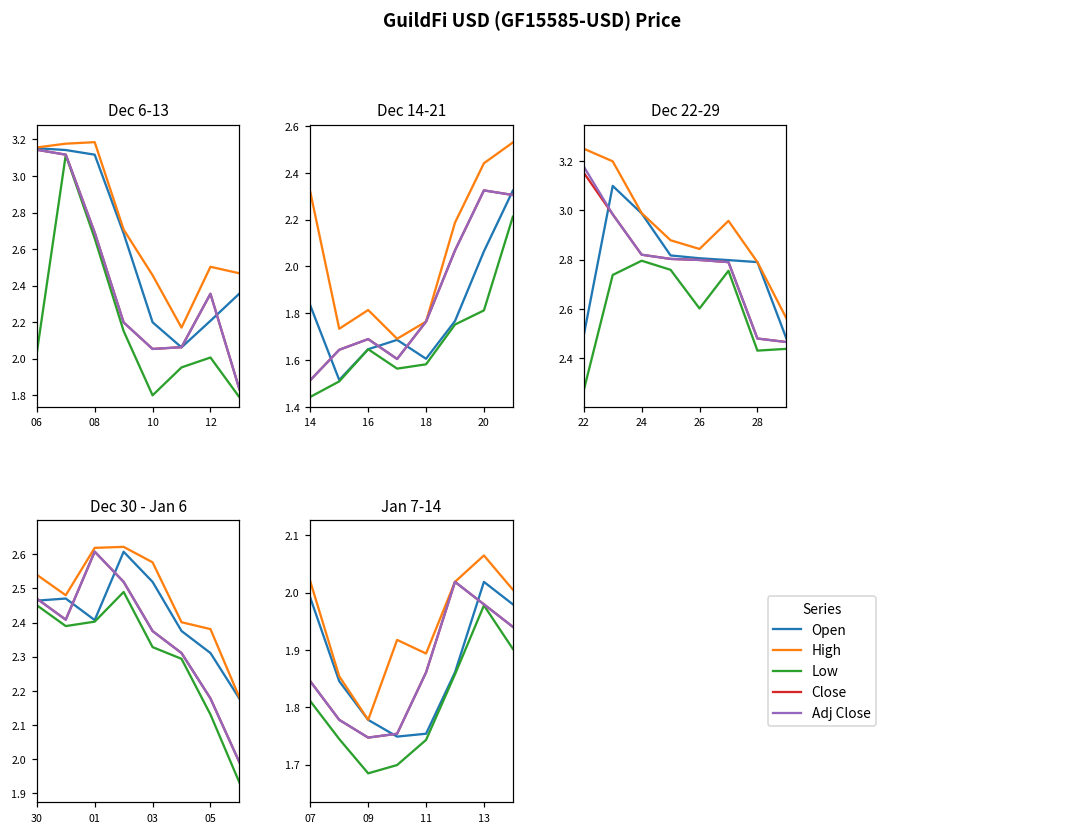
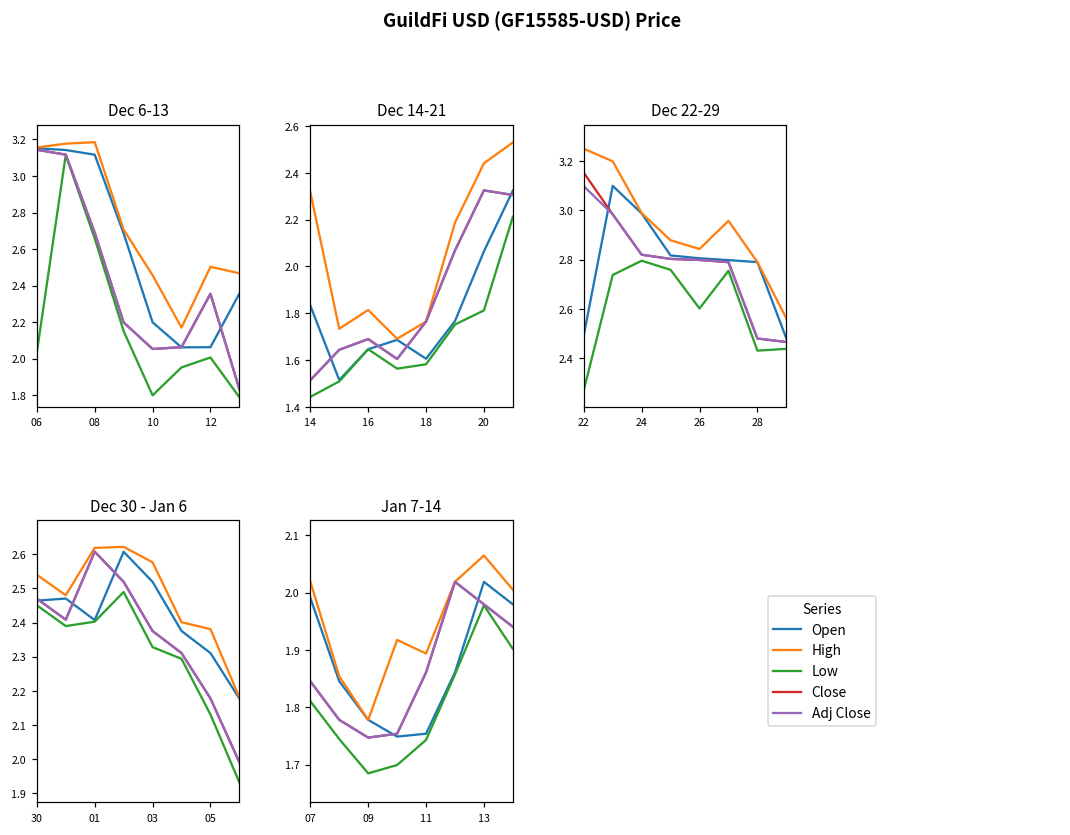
  {
    "Dec 6-13": {
      "Open": {
        "08": 3.12,
        "10": 2.20,
-       "12": 2.21
+       "12": 2.06
      },
      "High": {
        "08": 3.19,
        "10": 2.46,
        "12": 2.50
      },
      "Low": {
        "06": 2.03,
        "08": 2.66,
        "10": 1.80,
        "12": 2.01
      },
      "Adj Close": {
        "08": 2.69,
        "10": 2.05,
        "12": 2.36
      }
    },
    "Dec 14-21": {
      "Open": {
        "14": 1.83,
        "18": 1.61,
        "20": 2.06
      },
      "High": {
        "14": 2.32,
        "16": 1.81,
        "20": 2.44
      },
      "Low": {
        "14": 1.44,
        "18": 1.58,
        "20": 1.81
      },
      "Adj Close": {
        "14": 1.51,
        "16": 1.69,
        "20": 2.32
      }
    },
    "Dec 22-29": {
      "Open": {
        "22": 2.49
      },
      "High": {
        "22": 3.25,
        "26": 2.84
      },
      "Low": {
        "22": 2.27,
        "24": 2.80,
        "26": 2.60,
        "28": 2.43
      },
      "Close": {
        "22": 3.15
      },
      "Adj Close": {
-       "22": 3.18
+       "22": 3.10
      }
    },
    "Dec 30 - Jan 6": {
      "Open": {
        "03": 2.52,
        "05": 2.31
      },
      "High": {
        "30": 2.54,
        "01": 2.62,
        "03": 2.58,
        "05": 2.38
      },
      "Low": {
        "30": 2.45,
        "03": 2.33,
        "05": 2.13
      },
      "Adj Close": {
        "01": 2.61,
        "03": 2.38,
        "05": 2.18
      }
    },
    "Jan 7-14": {
      "Open": {
        "07": 1.99,
        "11": 1.75,
        "13": 2.02
      },
      "High": {
        "07": 2.02,
        "11": 1.89,
        "13": 2.06
      },
      "Low": {
        "07": 1.81,
        "09": 1.68,
        "11": 1.74
      },
      "Adj Close": {
        "07": 1.85,
        "09": 1.75,
        "11": 1.86
      }
    }
  }
